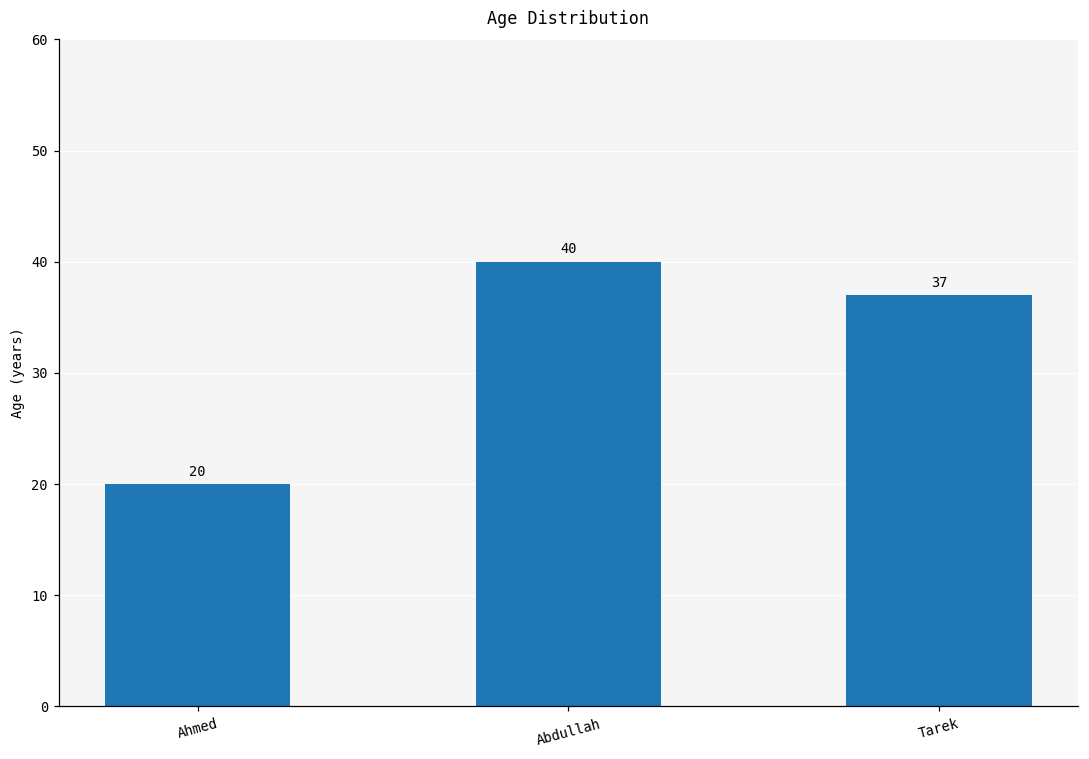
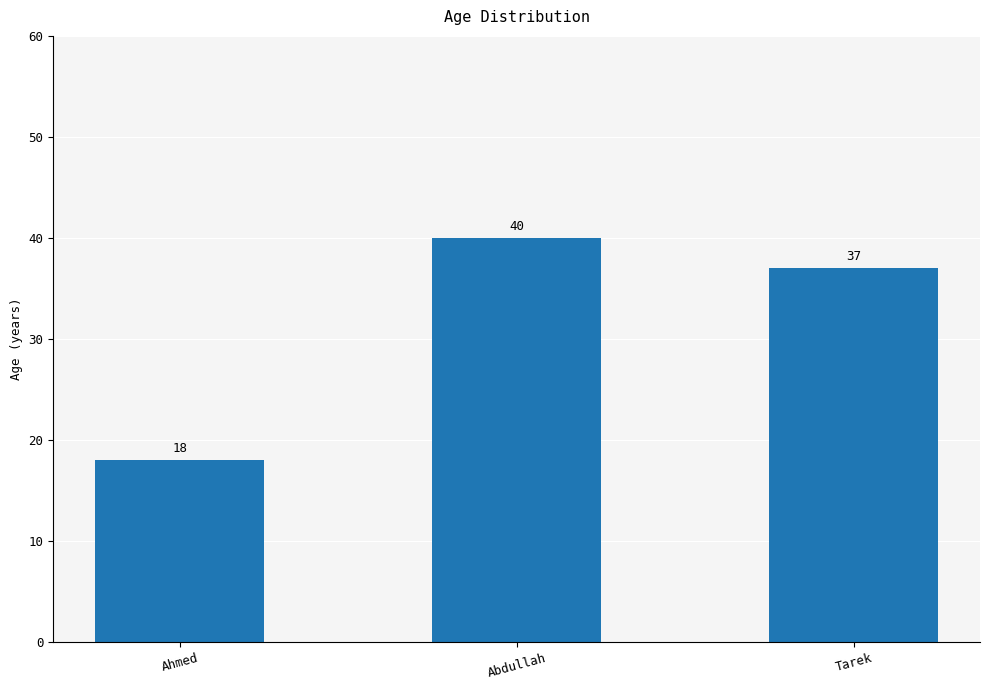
  {
-   "Ahmed": 20,
+   "Ahmed": 18,
    "Abdullah": 40,
    "Tarek": 37
  }
